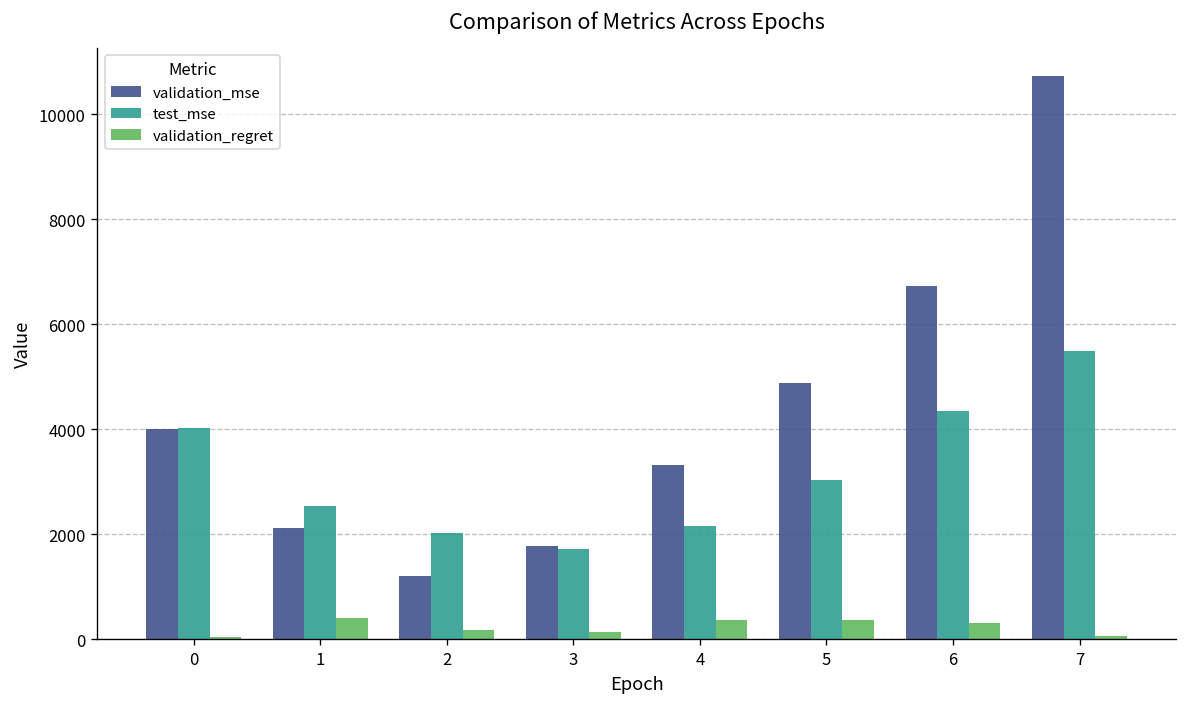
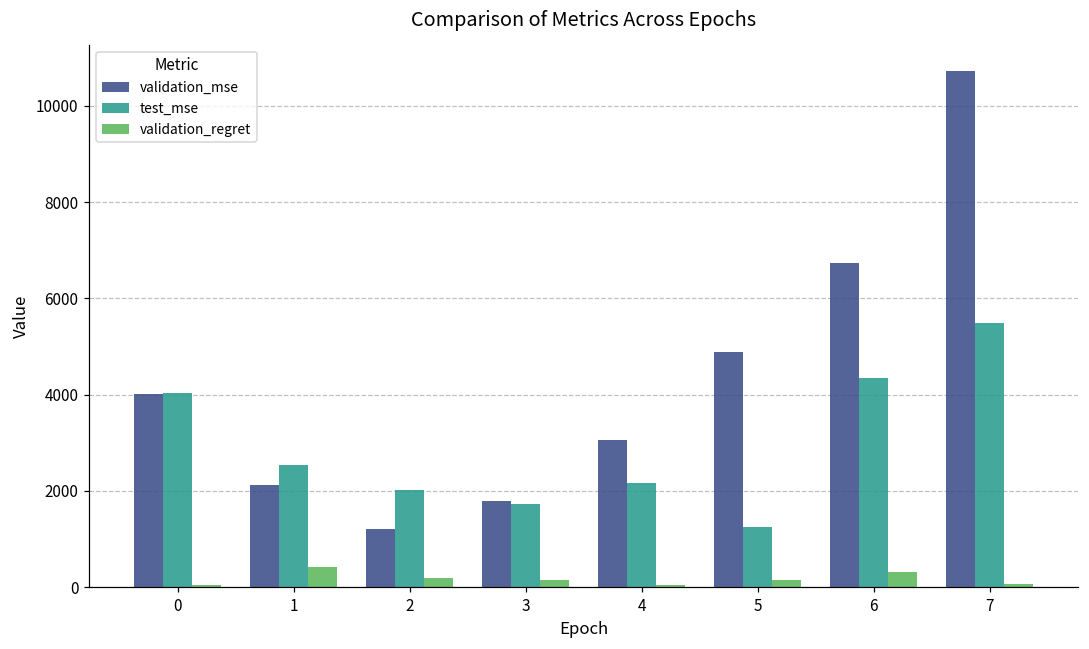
  {
    "validation_mse": {
      "0": 4000,
      "1": 2100,
      "2": 1200,
      "3": 1800,
-     "4": 3300,
+     "4": 3100,
      "5": 4900,
      "6": 6700,
      "7": 10700
    },
    "test_mse": {
      "0": 4000,
      "1": 2500,
      "2": 2000,
      "3": 1700,
      "4": 2200,
-     "5": 3000,
+     "5": 1300,
      "6": 4300,
      "7": 5500
    },
    "validation_regret": {
      "1": 400,
      "2": 200,
      "3": 100,
-     "4": 400,
-     "5": 400,
+     "4": 100,
+     "5": 100,
      "6": 300,
      "7": 100
    }
  }
